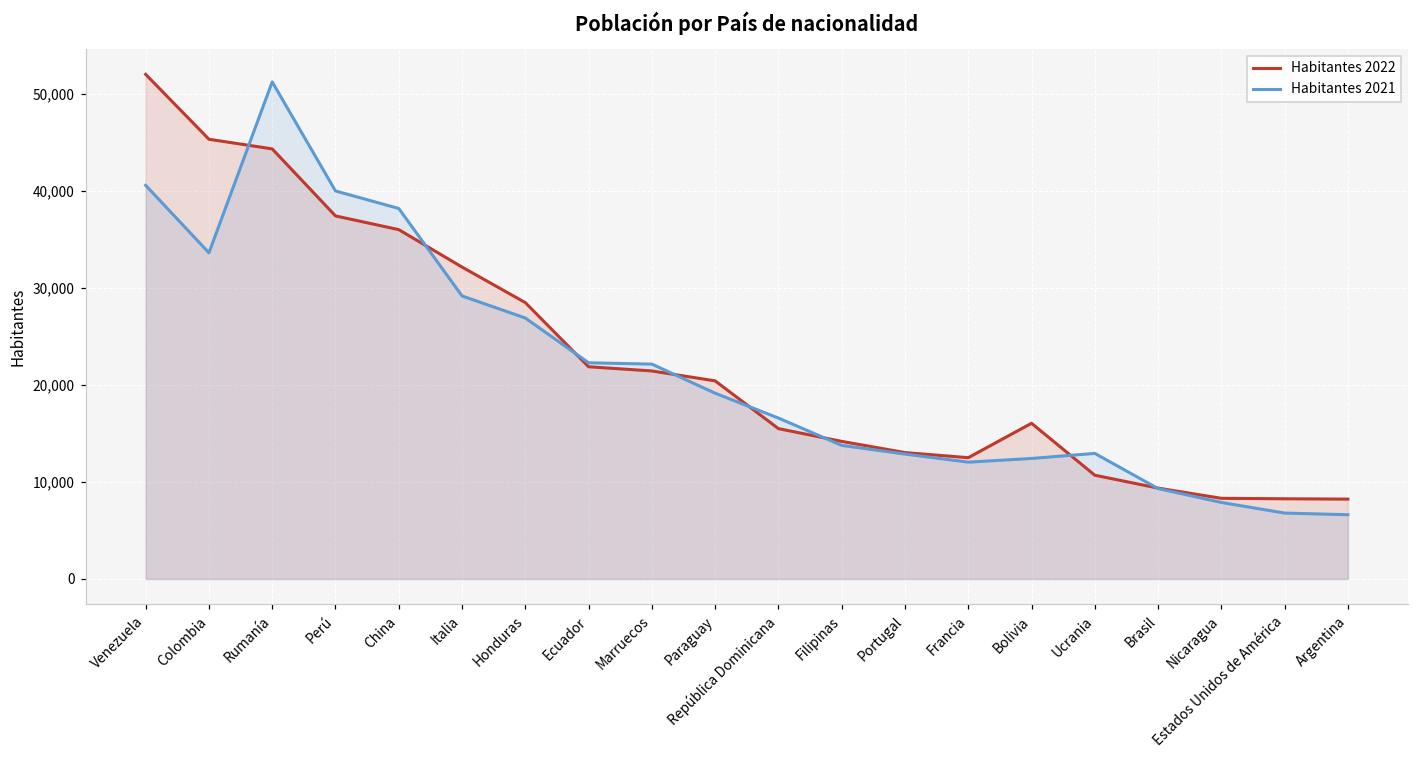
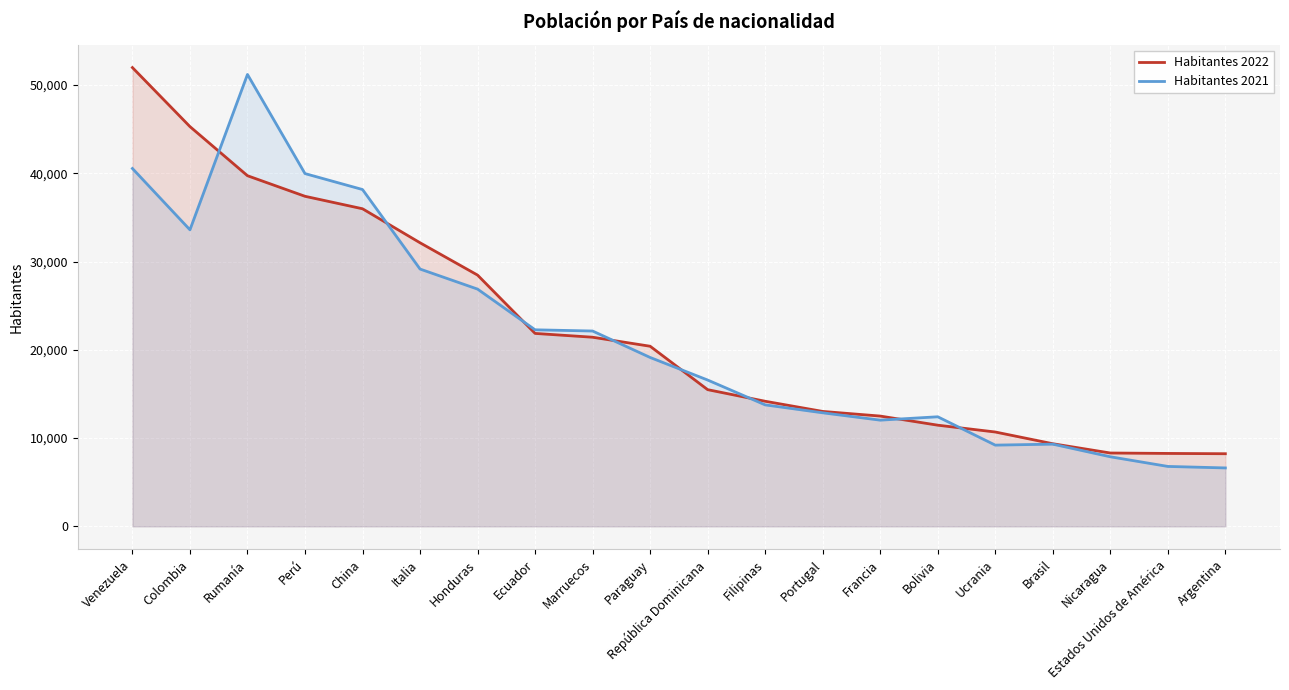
  {
    "Habitantes 2022": {
      "Venezuela": "52,000",
      "Colombia": "45,000",
-     "Rumanía": "44,000",
+     "Rumanía": "40,000",
      "Perú": "37,000",
      "China": "36,000",
      "Italia": "32,000",
      "Honduras": "28,000",
      "Ecuador": "22,000",
      "Marruecos": "21,000",
      "Paraguay": "20,000",
      "República Dominicana": "15,000",
      "Filipinas": "14,000",
      "Francia": "12,000",
-     "Bolivia": "16,000",
+     "Bolivia": "11,000",
      "Ucrania": "11,000",
      "Nicaragua": "8,000",
      "Estados Unidos de América": "8,000",
      "Argentina": "8,000"
    },
    "Habitantes 2021": {
      "Venezuela": "41,000",
      "Colombia": "34,000",
      "Rumanía": "51,000",
      "Perú": "40,000",
      "China": "38,000",
      "Italia": "29,000",
      "Honduras": "27,000",
      "Ecuador": "22,000",
      "Marruecos": "22,000",
      "Paraguay": "19,000",
      "República Dominicana": "17,000",
      "Filipinas": "14,000",
      "Francia": "12,000",
      "Bolivia": "12,000",
-     "Ucrania": "13,000",
+     "Ucrania": "9,000",
      "Nicaragua": "8,000",
      "Estados Unidos de América": "7,000",
      "Argentina": "7,000"
    }
  }
